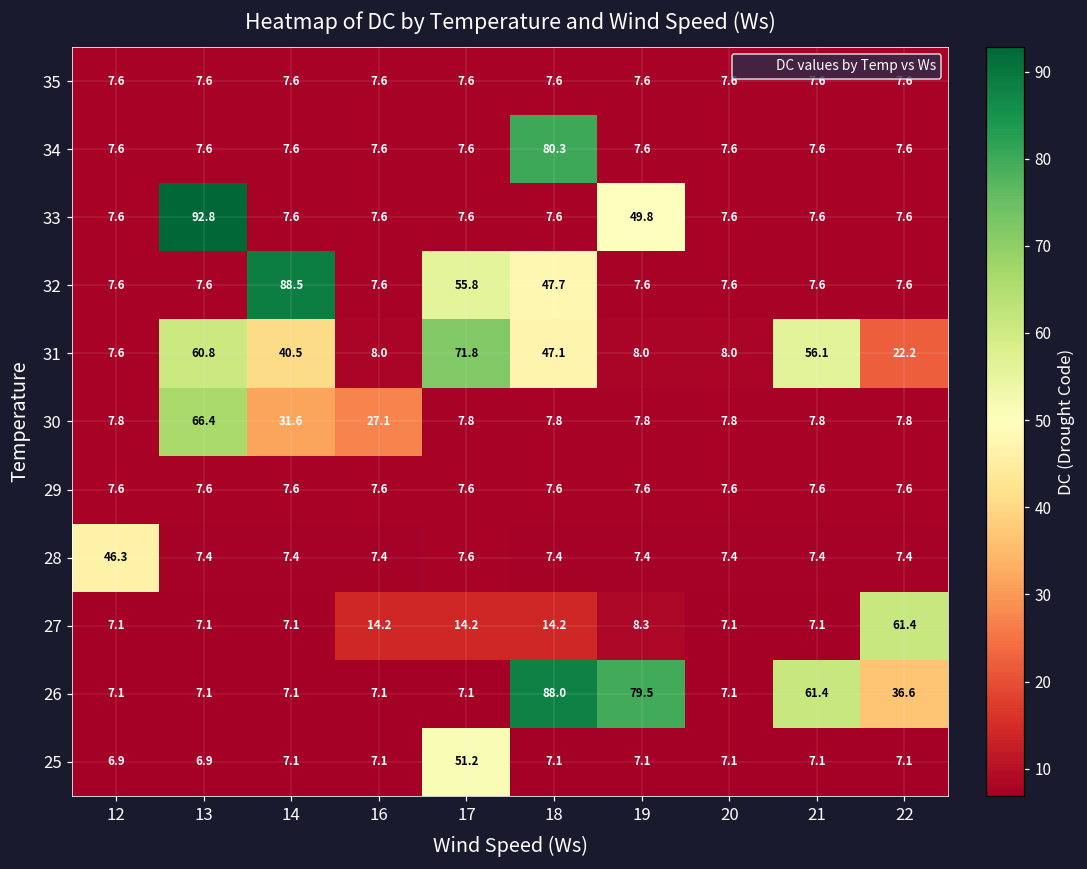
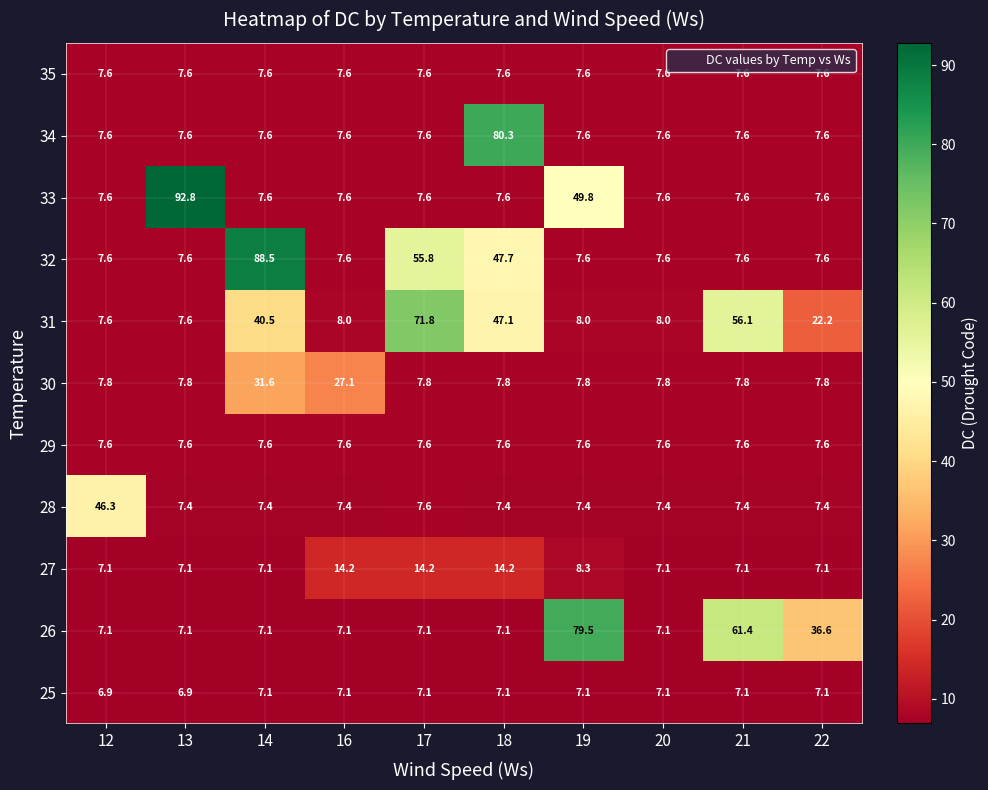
  {
    "35": {
      "12": 7.6,
      "13": 7.6,
      "14": 7.6,
      "16": 7.6,
      "17": 7.6,
      "18": 7.6,
      "19": 7.6
    },
    "34": {
      "12": 7.6,
      "13": 7.6,
      "14": 7.6,
      "16": 7.6,
      "17": 7.6,
      "18": 80.3,
      "19": 7.6,
      "20": 7.6,
      "21": 7.6,
      "22": 7.6
    },
    "33": {
      "12": 7.6,
      "13": 92.8,
      "14": 7.6,
      "16": 7.6,
      "17": 7.6,
      "18": 7.6,
      "19": 49.8,
      "20": 7.6,
      "21": 7.6,
      "22": 7.6
    },
    "32": {
      "12": 7.6,
      "13": 7.6,
      "14": 88.5,
      "16": 7.6,
      "17": 55.8,
      "18": 47.7,
      "19": 7.6,
      "20": 7.6,
      "21": 7.6,
      "22": 7.6
    },
    "31": {
      "12": 7.6,
-     "13": 60.8,
+     "13": 7.6,
      "14": 40.5,
      "16": 8.0,
      "17": 71.8,
      "18": 47.1,
      "19": 8.0,
      "20": 8.0,
      "21": 56.1,
      "22": 22.2
    },
    "30": {
      "12": 7.8,
-     "13": 66.4,
+     "13": 7.8,
      "14": 31.6,
      "16": 27.1,
      "17": 7.8,
      "18": 7.8,
      "19": 7.8,
      "20": 7.8,
      "21": 7.8,
      "22": 7.8
    },
    "29": {
      "12": 7.6,
      "13": 7.6,
      "14": 7.6,
      "16": 7.6,
      "17": 7.6,
      "18": 7.6,
      "19": 7.6,
      "20": 7.6,
      "21": 7.6,
      "22": 7.6
    },
    "28": {
      "12": 46.3,
      "13": 7.4,
      "14": 7.4,
      "16": 7.4,
      "17": 7.6,
      "18": 7.4,
      "19": 7.4,
      "20": 7.4,
      "21": 7.4,
      "22": 7.4
    },
    "27": {
      "12": 7.1,
      "13": 7.1,
      "14": 7.1,
      "16": 14.2,
      "17": 14.2,
      "18": 14.2,
      "19": 8.3,
      "20": 7.1,
      "21": 7.1,
-     "22": 61.4
+     "22": 7.1
    },
    "26": {
      "12": 7.1,
      "13": 7.1,
      "14": 7.1,
      "16": 7.1,
      "17": 7.1,
-     "18": 88.0,
+     "18": 7.1,
      "19": 79.5,
      "20": 7.1,
      "21": 61.4,
      "22": 36.6
    },
    "25": {
      "12": 6.9,
      "13": 6.9,
      "14": 7.1,
      "16": 7.1,
-     "17": 51.2,
+     "17": 7.1,
      "18": 7.1,
      "19": 7.1,
      "20": 7.1,
      "21": 7.1,
      "22": 7.1
    }
  }
